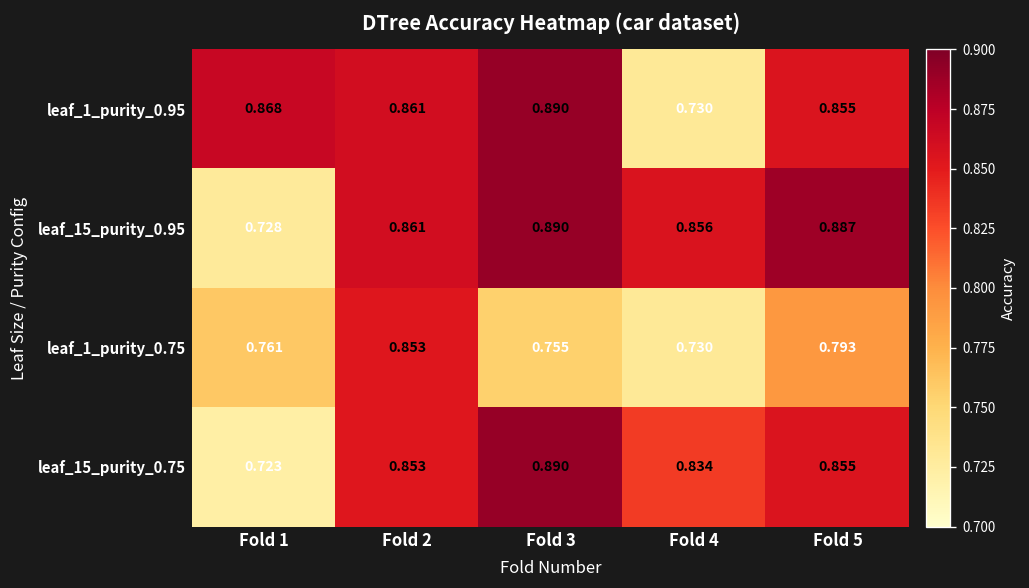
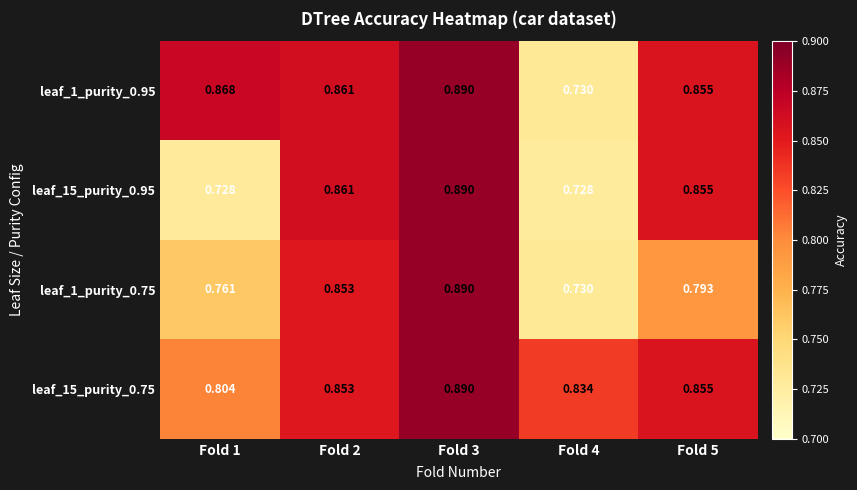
  {
    "leaf_1_purity_0.95": {
      "Fold 1": 0.868,
      "Fold 2": 0.861,
      "Fold 3": 0.890,
      "Fold 4": 0.730,
      "Fold 5": 0.855
    },
    "leaf_15_purity_0.95": {
      "Fold 1": 0.728,
      "Fold 2": 0.861,
      "Fold 3": 0.890,
-     "Fold 4": 0.856,
-     "Fold 5": 0.887
+     "Fold 4": 0.728,
+     "Fold 5": 0.855
    },
    "leaf_1_purity_0.75": {
      "Fold 1": 0.761,
      "Fold 2": 0.853,
-     "Fold 3": 0.755,
+     "Fold 3": 0.890,
      "Fold 4": 0.730,
      "Fold 5": 0.793
    },
    "leaf_15_purity_0.75": {
-     "Fold 1": 0.723,
+     "Fold 1": 0.804,
      "Fold 2": 0.853,
      "Fold 3": 0.890,
      "Fold 4": 0.834,
      "Fold 5": 0.855
    }
  }
